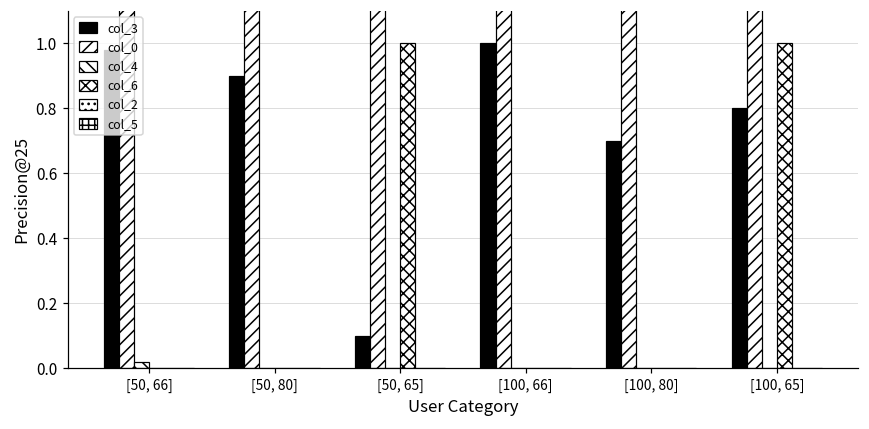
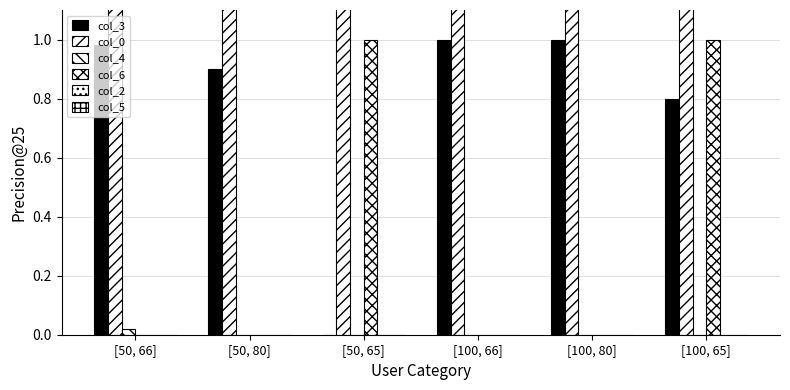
  {
    "col_3": {
      "[50, 80]": 0.9,
-     "[50, 65]": 0.1,
+     "[50, 65]": 0.0,
      "[100, 66]": 1.0,
-     "[100, 80]": 0.7,
+     "[100, 80]": 1.0,
      "[100, 65]": 0.8
    }
  }
